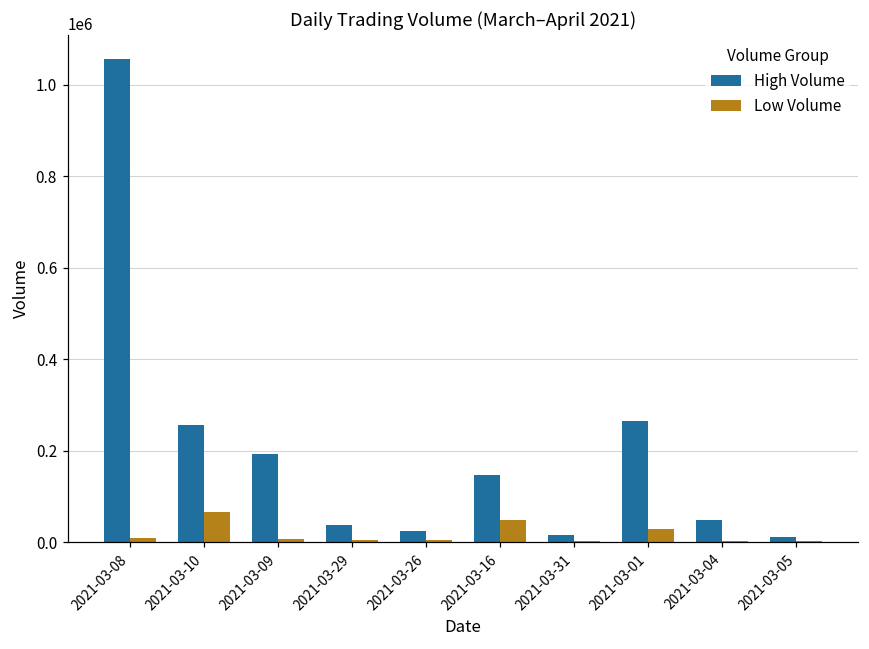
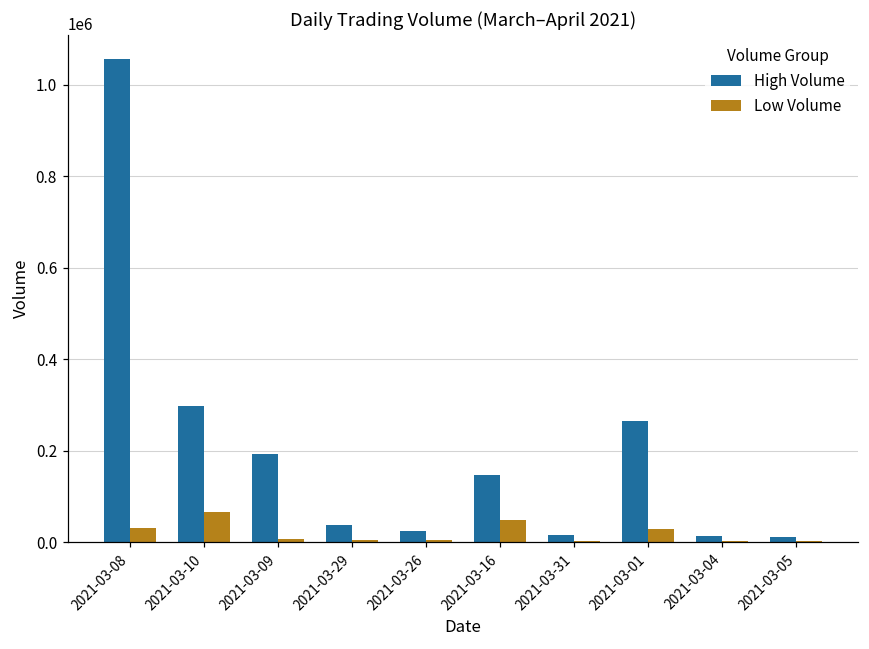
  {
    "High Volume": {
      "2021-03-08": 1060000,
-     "2021-03-10": 260000,
+     "2021-03-10": 300000,
      "2021-03-09": 190000,
      "2021-03-29": 40000,
      "2021-03-26": 20000,
      "2021-03-16": 150000,
      "2021-03-31": 10000,
      "2021-03-01": 260000,
-     "2021-03-04": 50000,
+     "2021-03-04": 10000,
      "2021-03-05": 10000
    },
    "Low Volume": {
-     "2021-03-08": 10000,
+     "2021-03-08": 30000,
      "2021-03-10": 70000,
      "2021-03-16": 50000,
      "2021-03-01": 30000
    }
  }
